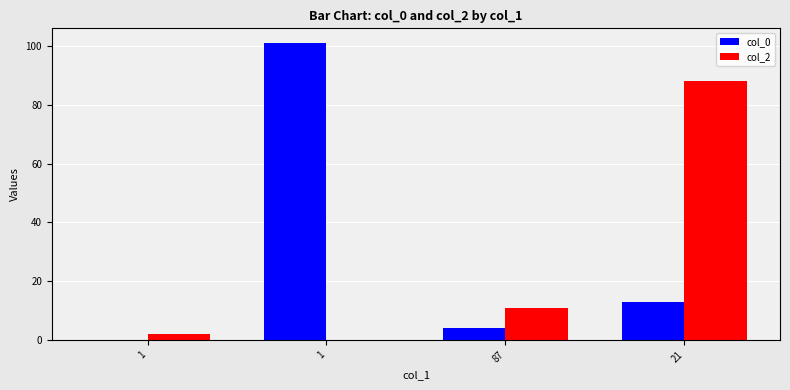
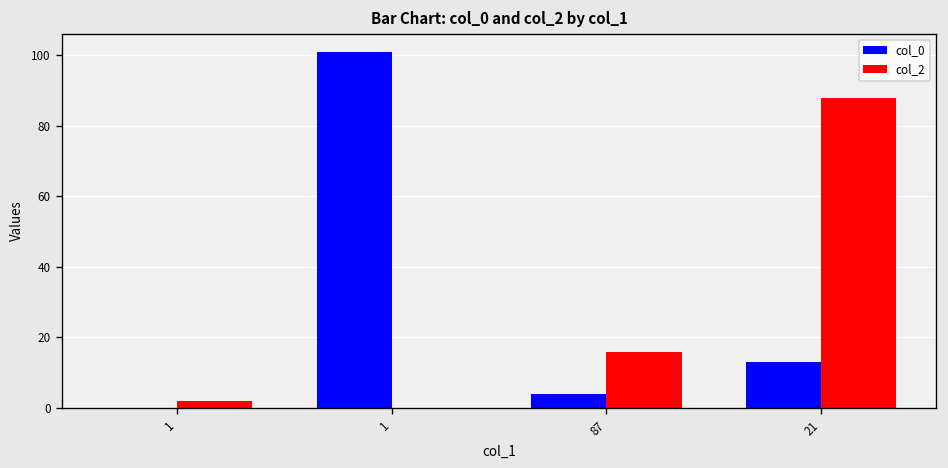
  {
    "col_0": {
      "87": 4,
      "21": 13
    },
    "col_2": {
-     "87": 11,
+     "87": 16,
      "21": 88
    }
  }
